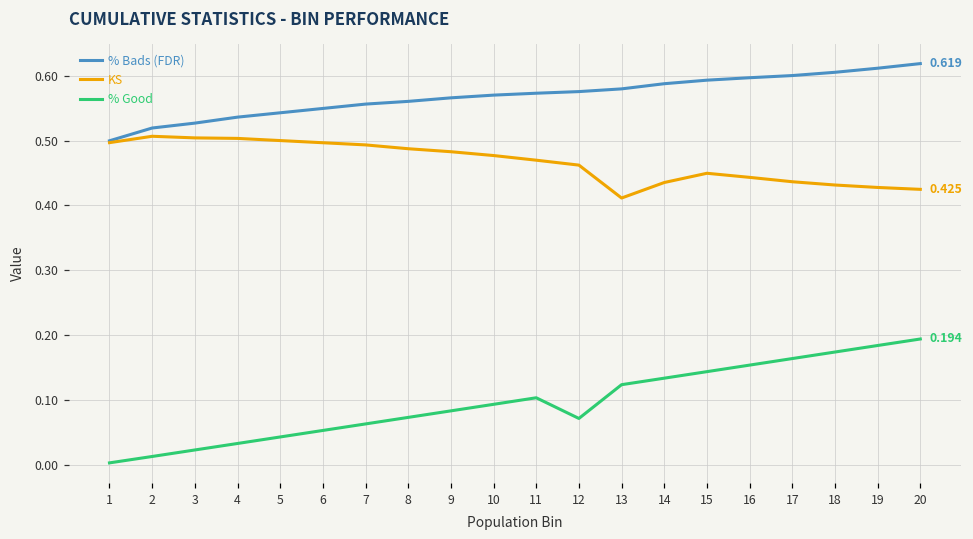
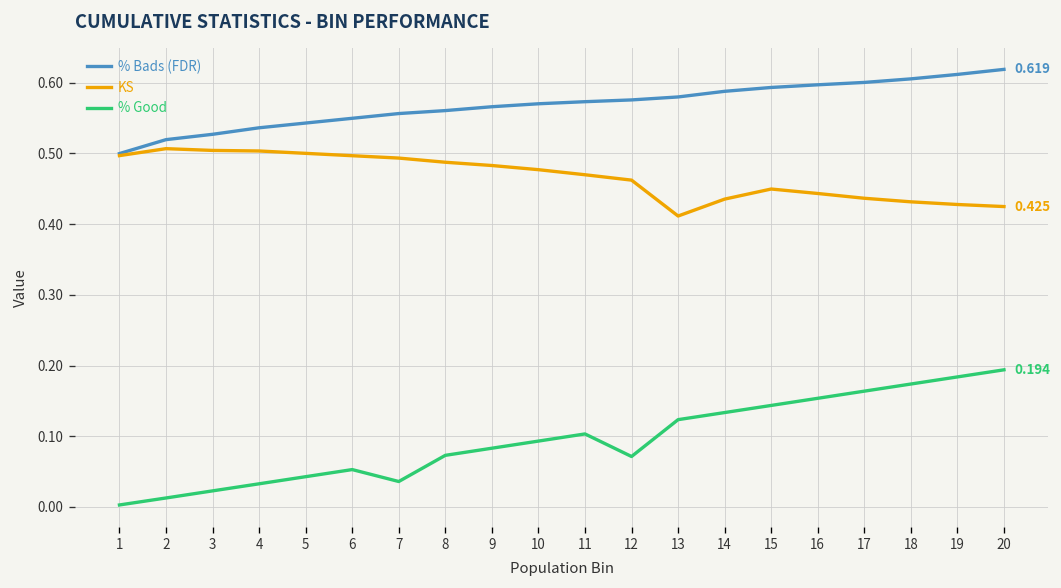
  {
    "% Bads (FDR)": {
      "20": 0.619
    },
    "KS": {
      "20": 0.425
    },
    "% Good": {
      "1": 0.00,
      "2": 0.01,
      "3": 0.02,
      "4": 0.03,
      "5": 0.04,
      "6": 0.05,
-     "7": 0.06,
+     "7": 0.04,
      "8": 0.07,
      "9": 0.08,
      "10": 0.09,
      "11": 0.10,
      "12": 0.07,
      "13": 0.12,
      "14": 0.13,
      "15": 0.14,
      "16": 0.15,
      "17": 0.16,
      "18": 0.17,
      "19": 0.18
    }
  }
